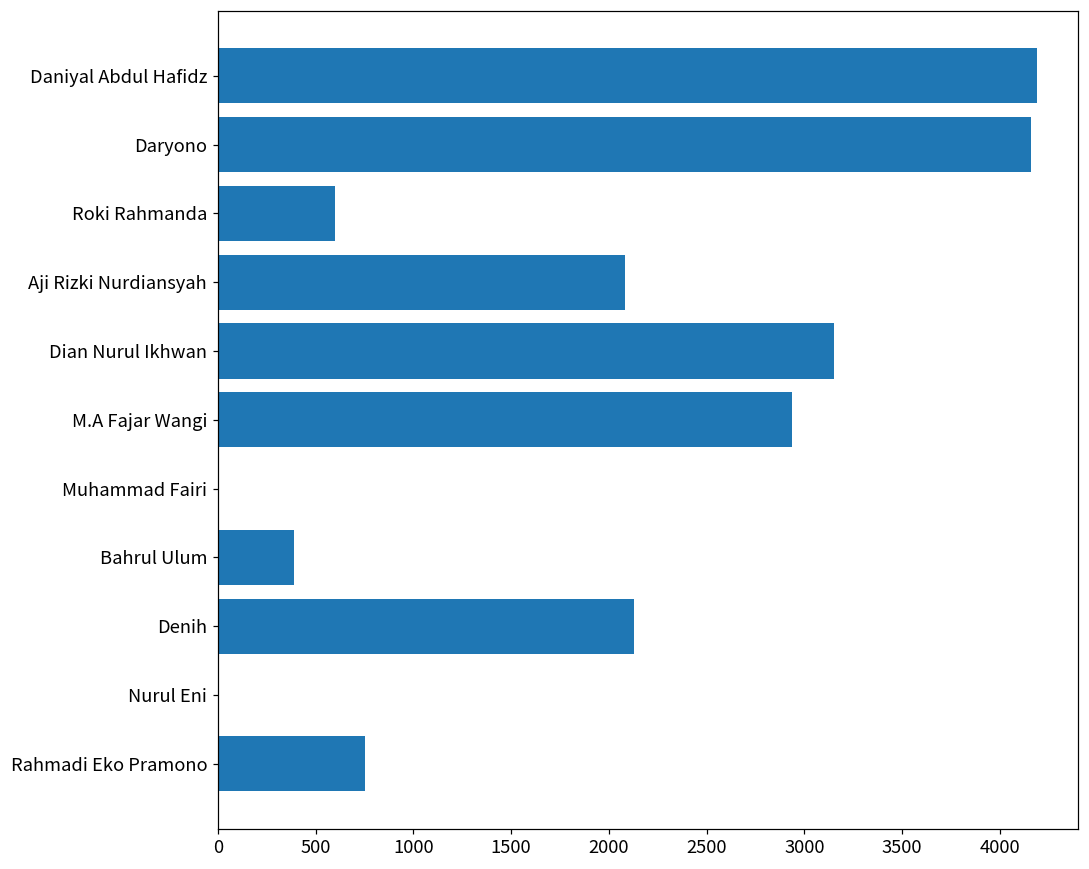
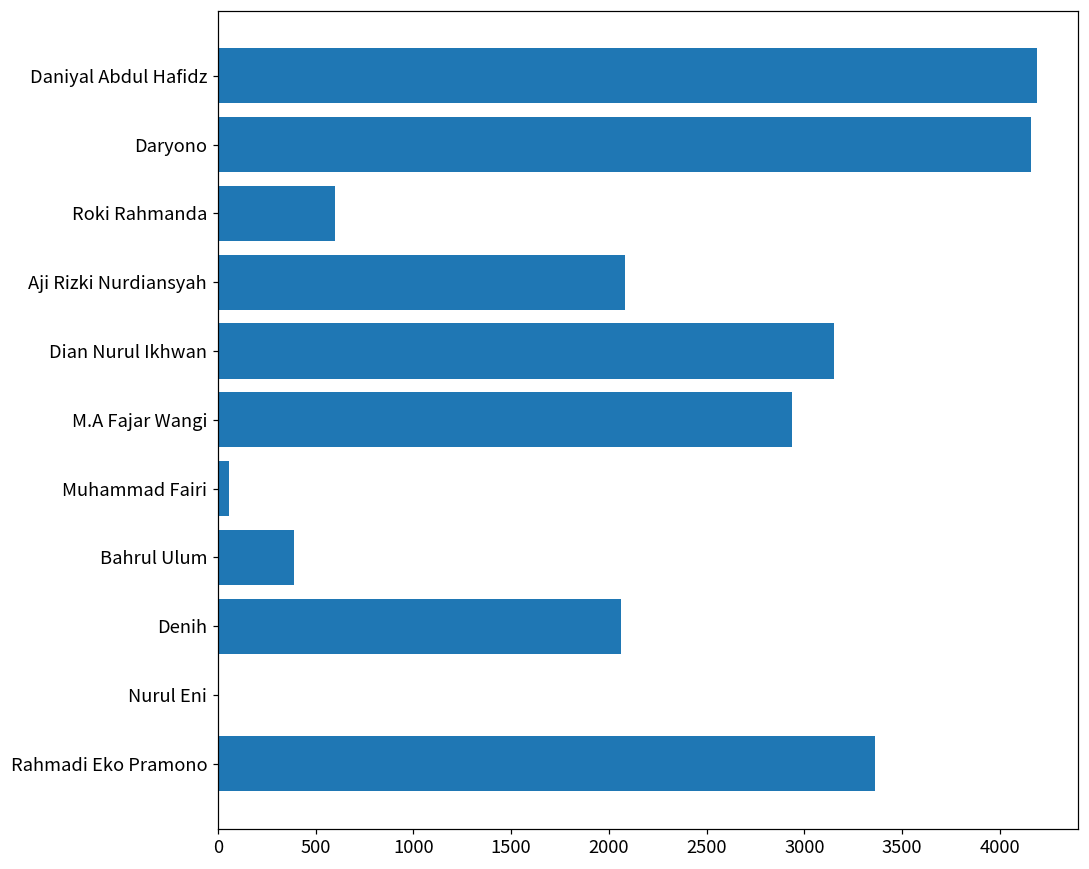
  {
    "Daniyal Abdul Hafidz": 4190,
    "Daryono": 4160,
    "Roki Rahmanda": 600,
    "Aji Rizki Nurdiansyah": 2080,
    "Dian Nurul Ikhwan": 3150,
    "M.A Fajar Wangi": 2940,
-   "Muhammad Fairi": 0,
+   "Muhammad Fairi": 60,
    "Bahrul Ulum": 390,
-   "Denih": 2130,
+   "Denih": 2060,
    "Nurul Eni": 0,
-   "Rahmadi Eko Pramono": 750
+   "Rahmadi Eko Pramono": 3360
  }
